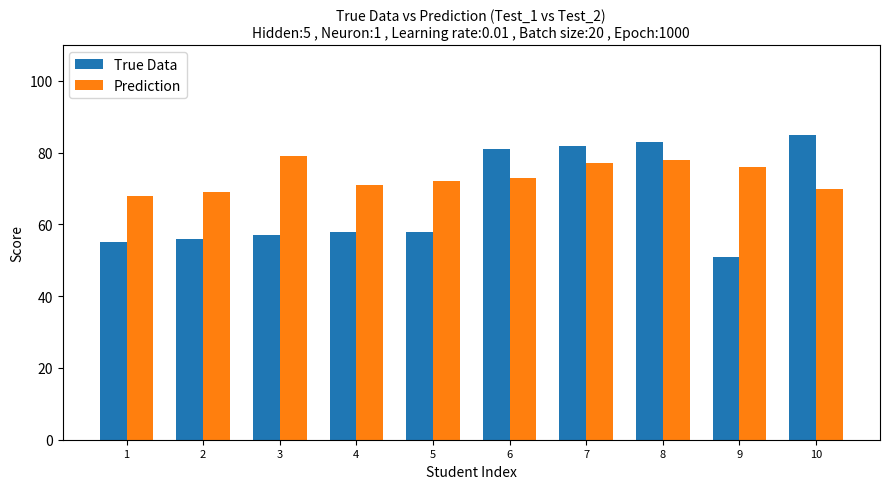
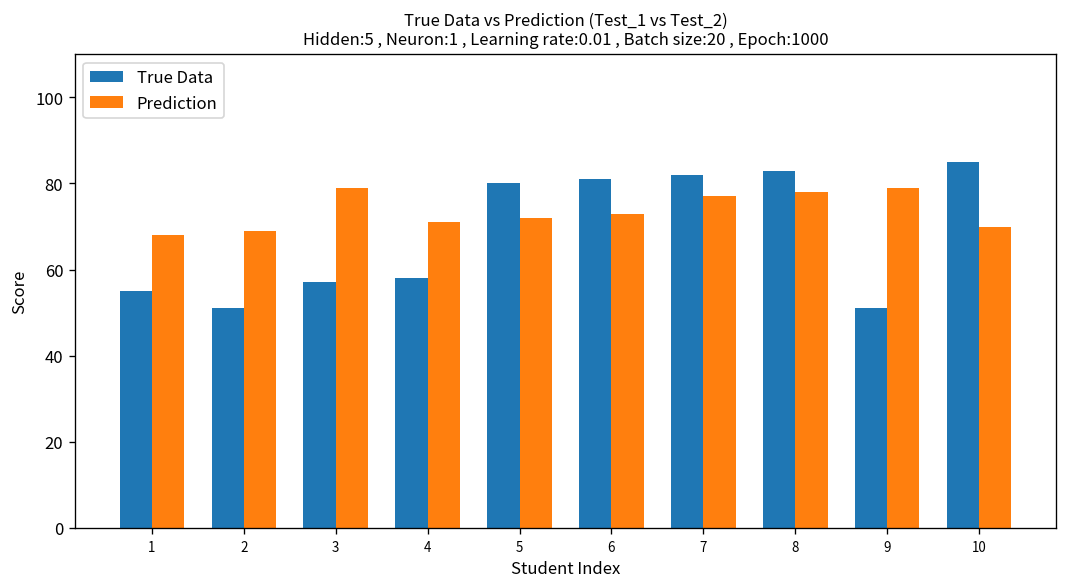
  {
    "True Data": {
      "1": 55,
-     "2": 56,
+     "2": 51,
      "3": 57,
      "4": 58,
-     "5": 58,
+     "5": 80,
      "6": 81,
      "7": 82,
      "8": 83,
      "9": 51,
      "10": 85
    },
    "Prediction": {
      "1": 68,
      "2": 69,
      "3": 79,
      "4": 71,
      "5": 72,
      "6": 73,
      "7": 77,
      "8": 78,
-     "9": 76,
+     "9": 79,
      "10": 70
    }
  }
